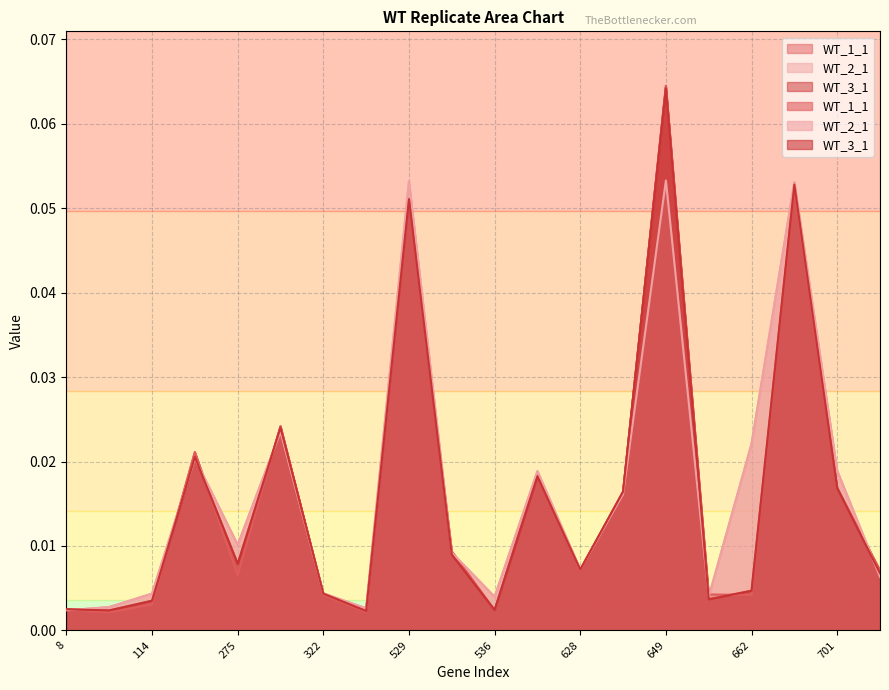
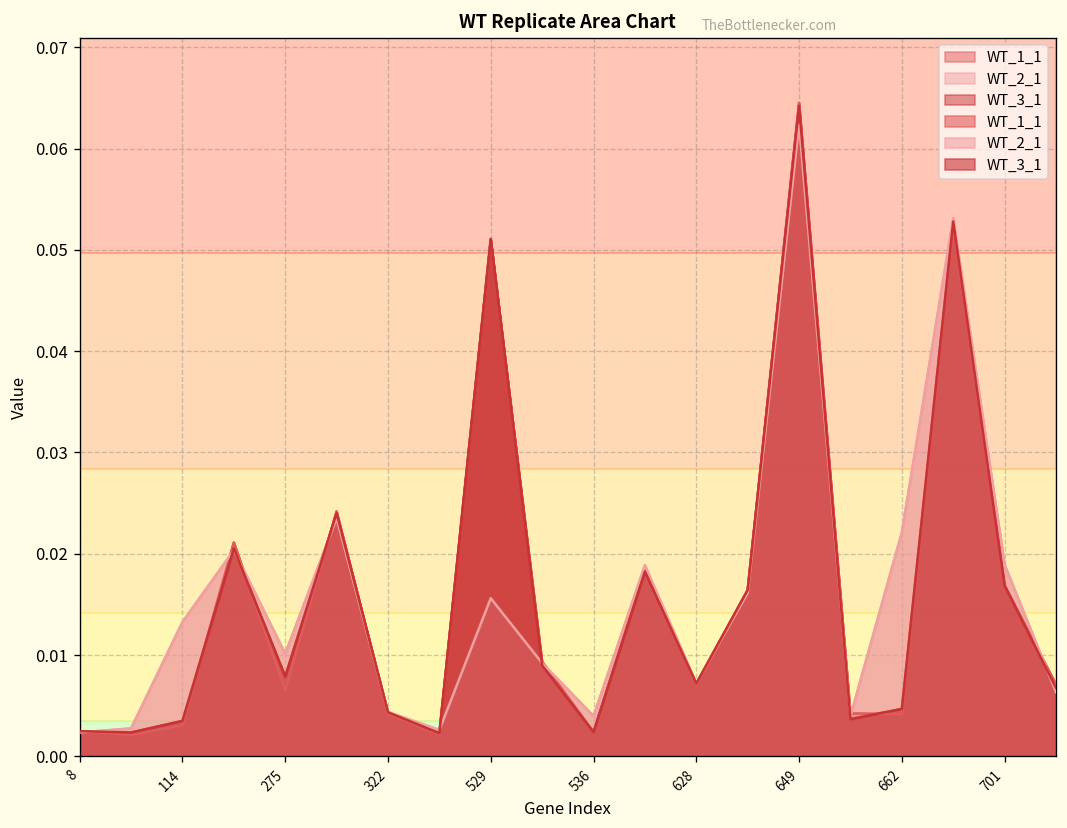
  {
    "WT_2_1": {
-     "114": 0.004,
+     "114": 0.013,
      "275": 0.010,
-     "529": 0.053,
+     "529": 0.016,
      "536": 0.004,
-     "649": 0.053,
+     "649": 0.062,
      "662": 0.022,
      "701": 0.019
    }
  }
